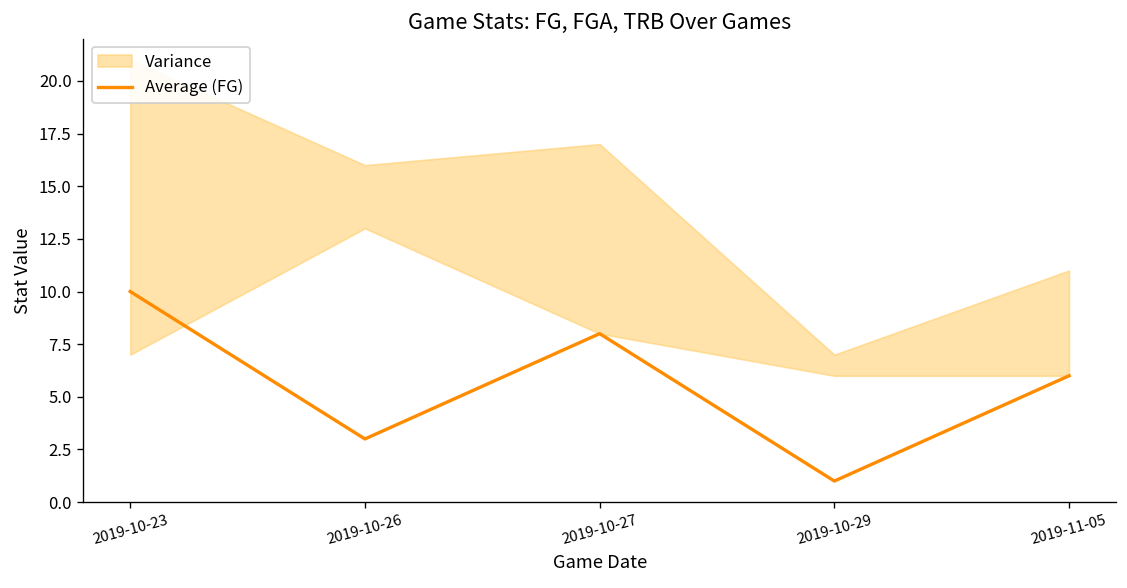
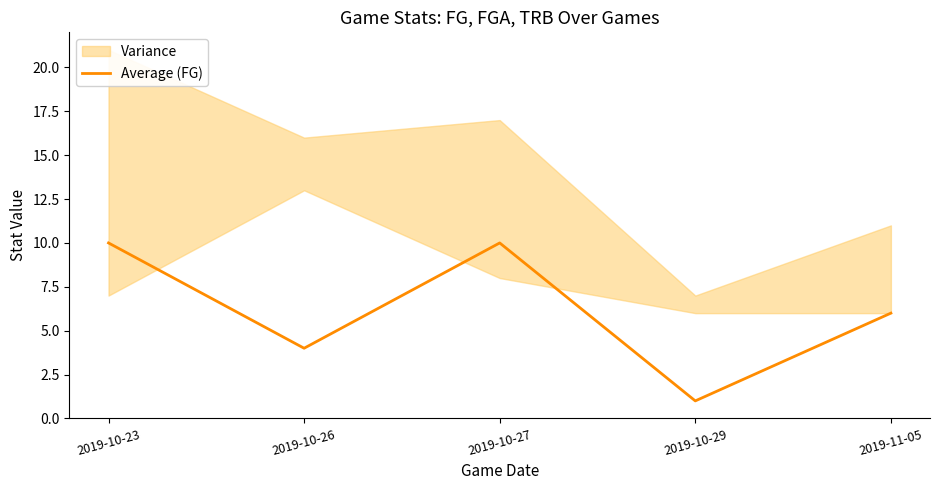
  {
    "Average (FG)": {
      "2019-10-23": 10,
-     "2019-10-26": 3,
-     "2019-10-27": 8,
+     "2019-10-26": 4,
+     "2019-10-27": 10,
      "2019-10-29": 1,
      "2019-11-05": 6
    }
  }
